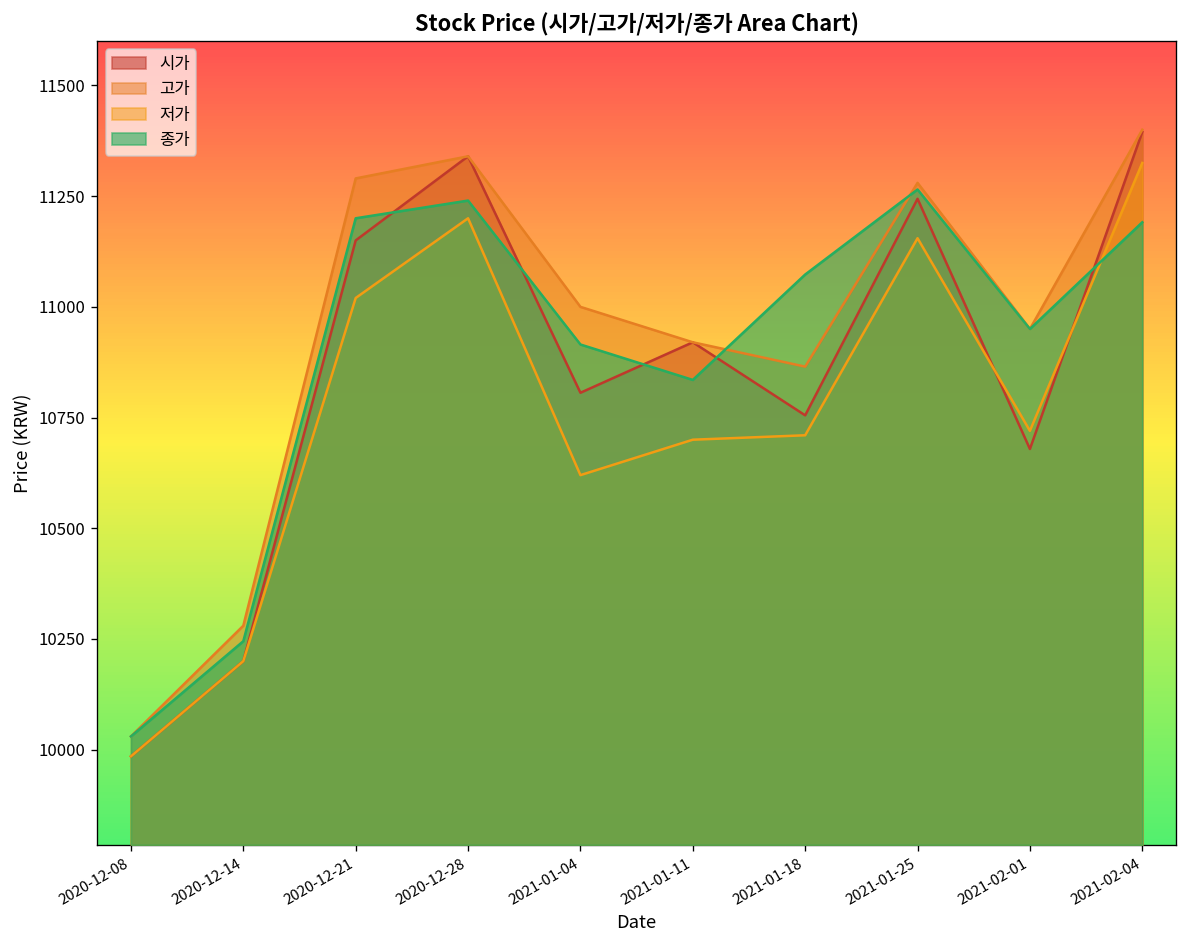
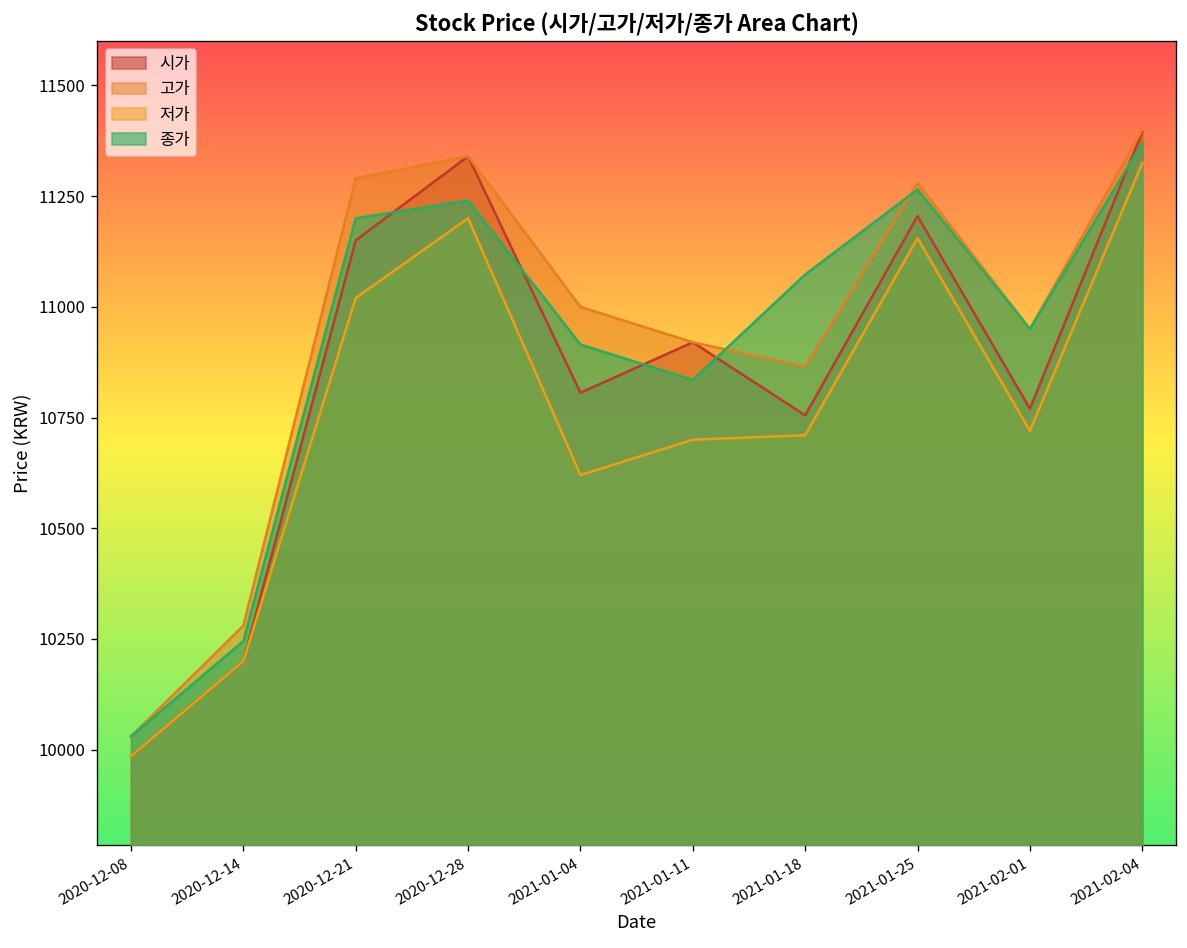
  {
    "시가": {
      "2020-12-21": 11150,
      "2021-01-04": 10810,
      "2021-01-18": 10760,
-     "2021-01-25": 11240,
-     "2021-02-01": 10680
+     "2021-01-25": 11210,
+     "2021-02-01": 10770
    },
    "종가": {
      "2020-12-14": 10250,
      "2020-12-21": 11200,
      "2020-12-28": 11240,
      "2021-01-04": 10920,
      "2021-01-11": 10840,
      "2021-01-18": 11070,
      "2021-01-25": 11270,
-     "2021-02-04": 11190
+     "2021-02-04": 11370
    }
  }
